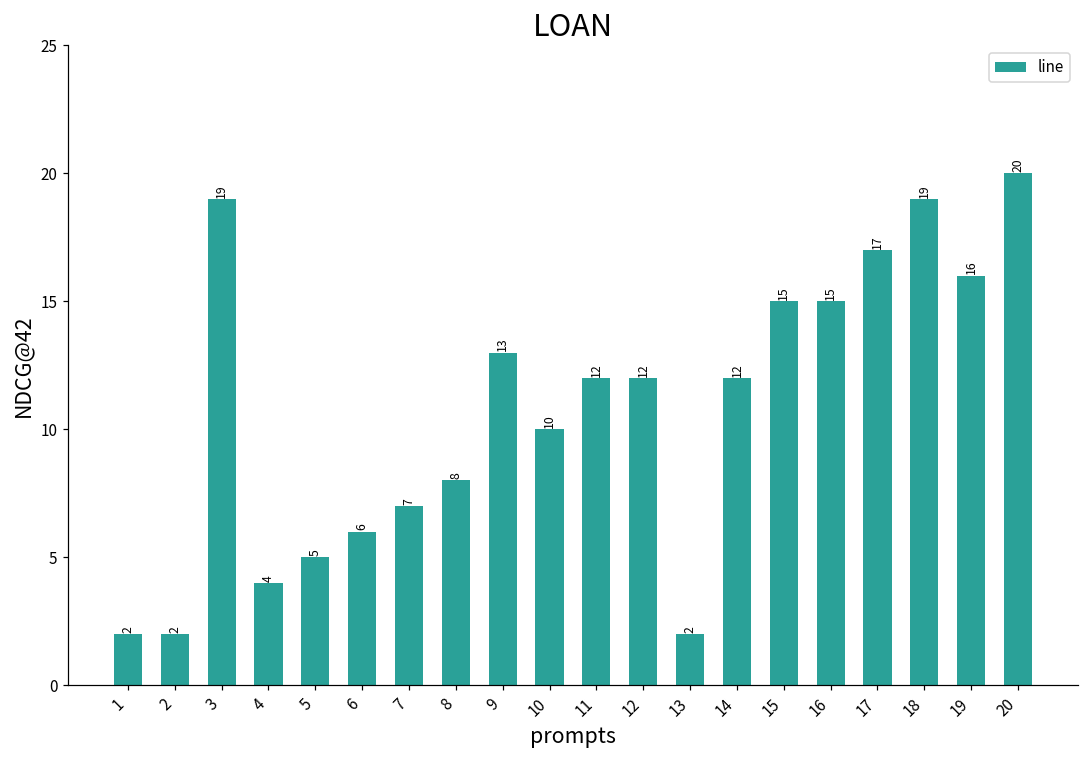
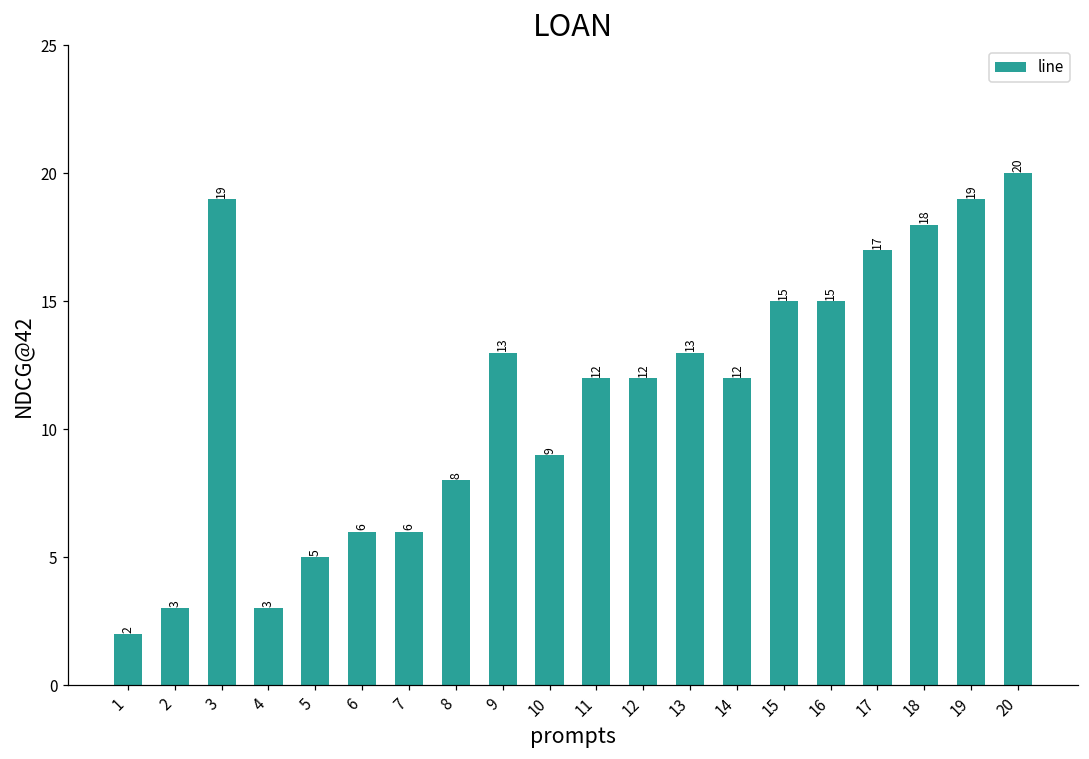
  {
    "1": 2,
-   "2": 2,
+   "2": 3,
    "3": 19,
-   "4": 4,
+   "4": 3,
    "5": 5,
    "6": 6,
-   "7": 7,
+   "7": 6,
    "8": 8,
    "9": 13,
-   "10": 10,
+   "10": 9,
    "11": 12,
    "12": 12,
-   "13": 2,
+   "13": 13,
    "14": 12,
    "15": 15,
    "16": 15,
    "17": 17,
-   "18": 19,
-   "19": 16,
+   "18": 18,
+   "19": 19,
    "20": 20
  }
